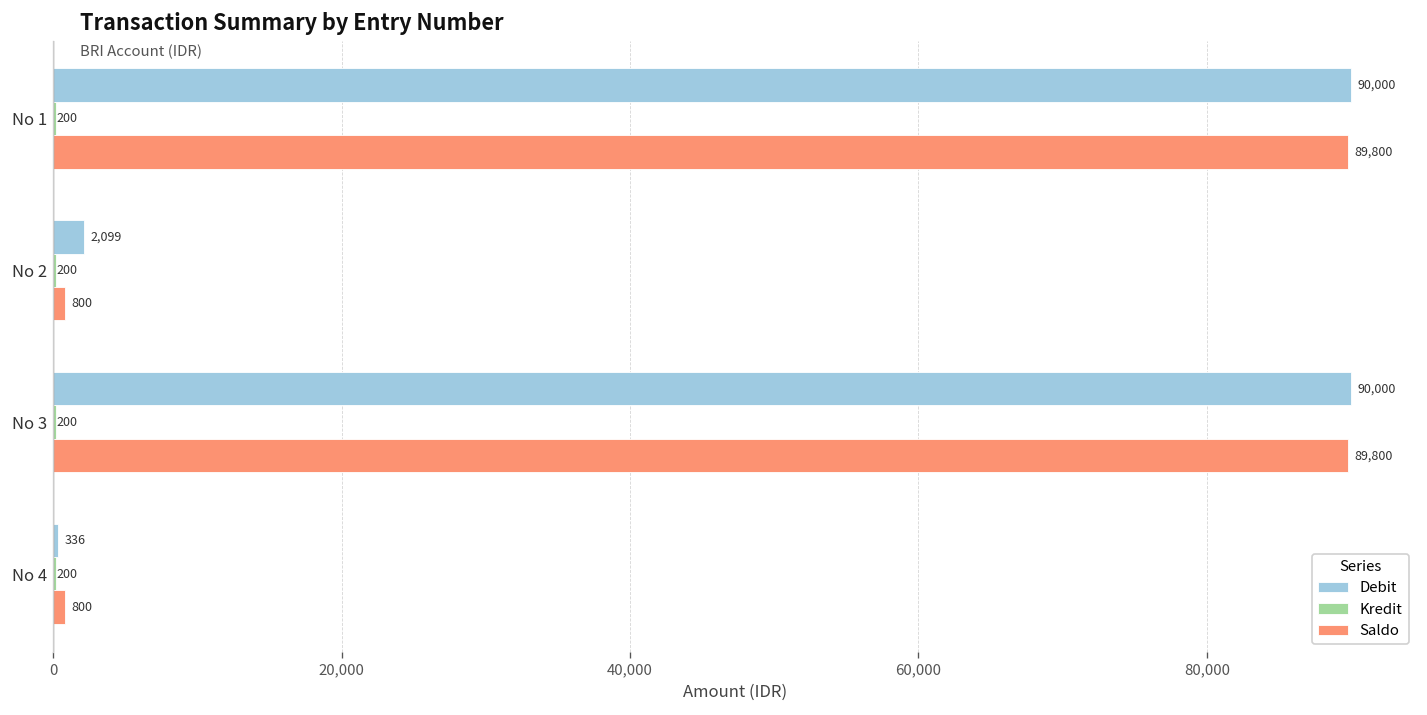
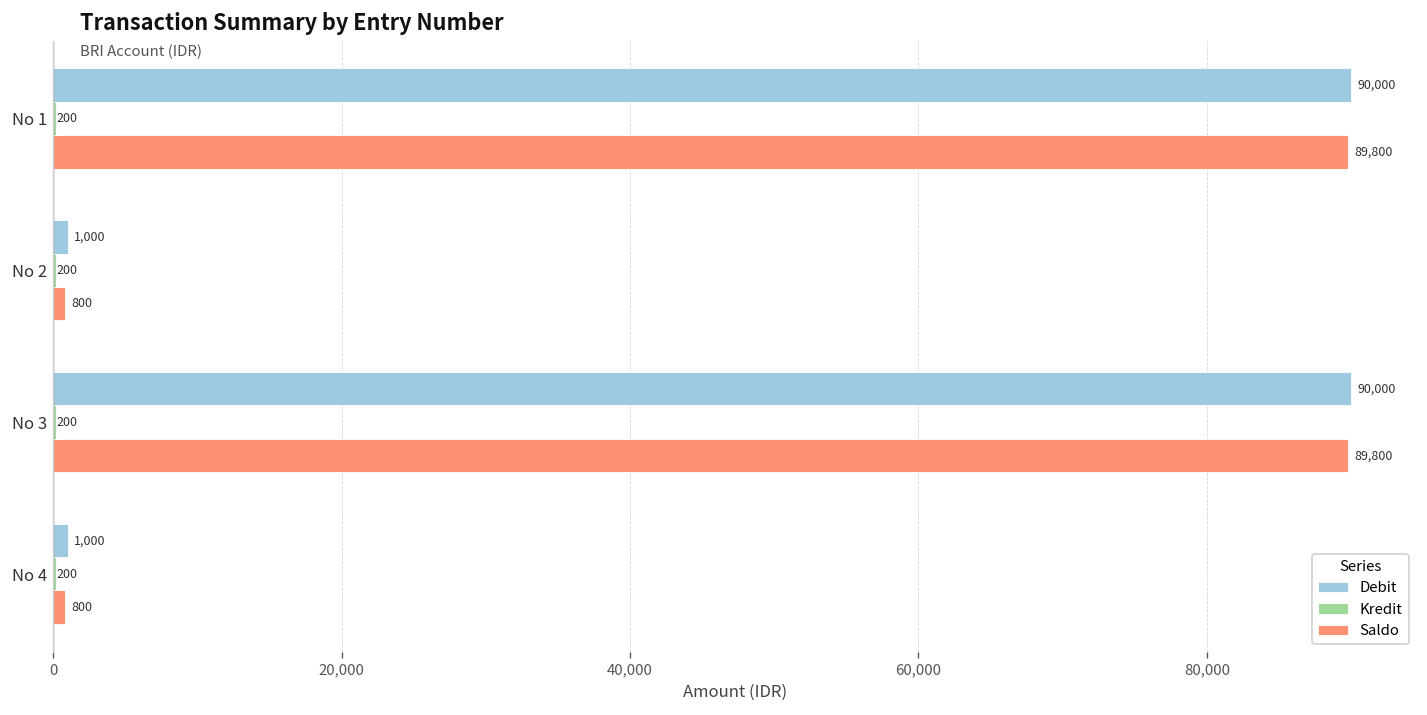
  {
    "Debit": {
      "No 1": "90,000",
-     "No 2": "2,099",
+     "No 2": "1,000",
      "No 3": "90,000",
-     "No 4": "336"
+     "No 4": "1,000"
    },
    "Kredit": {
      "No 1": "200",
      "No 2": "200",
      "No 3": "200",
      "No 4": "200"
    },
    "Saldo": {
      "No 1": "89,800",
      "No 2": "800",
      "No 3": "89,800",
      "No 4": "800"
    }
  }
